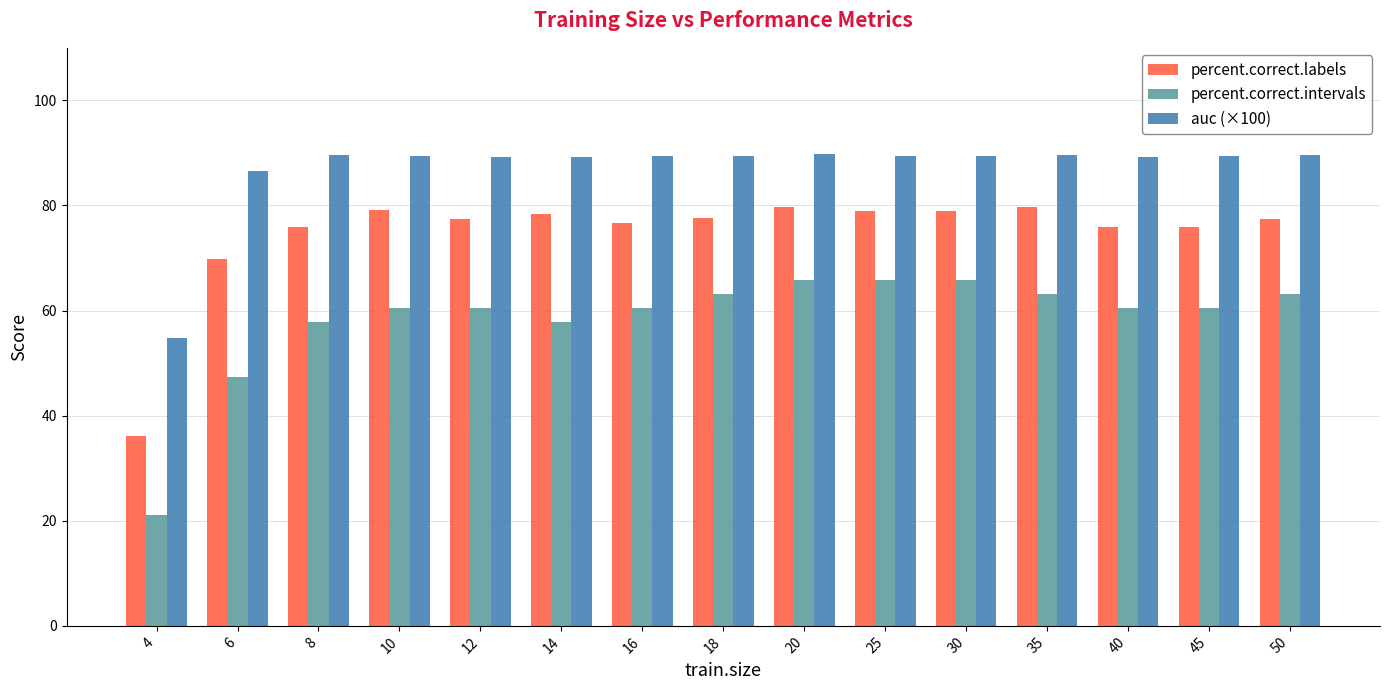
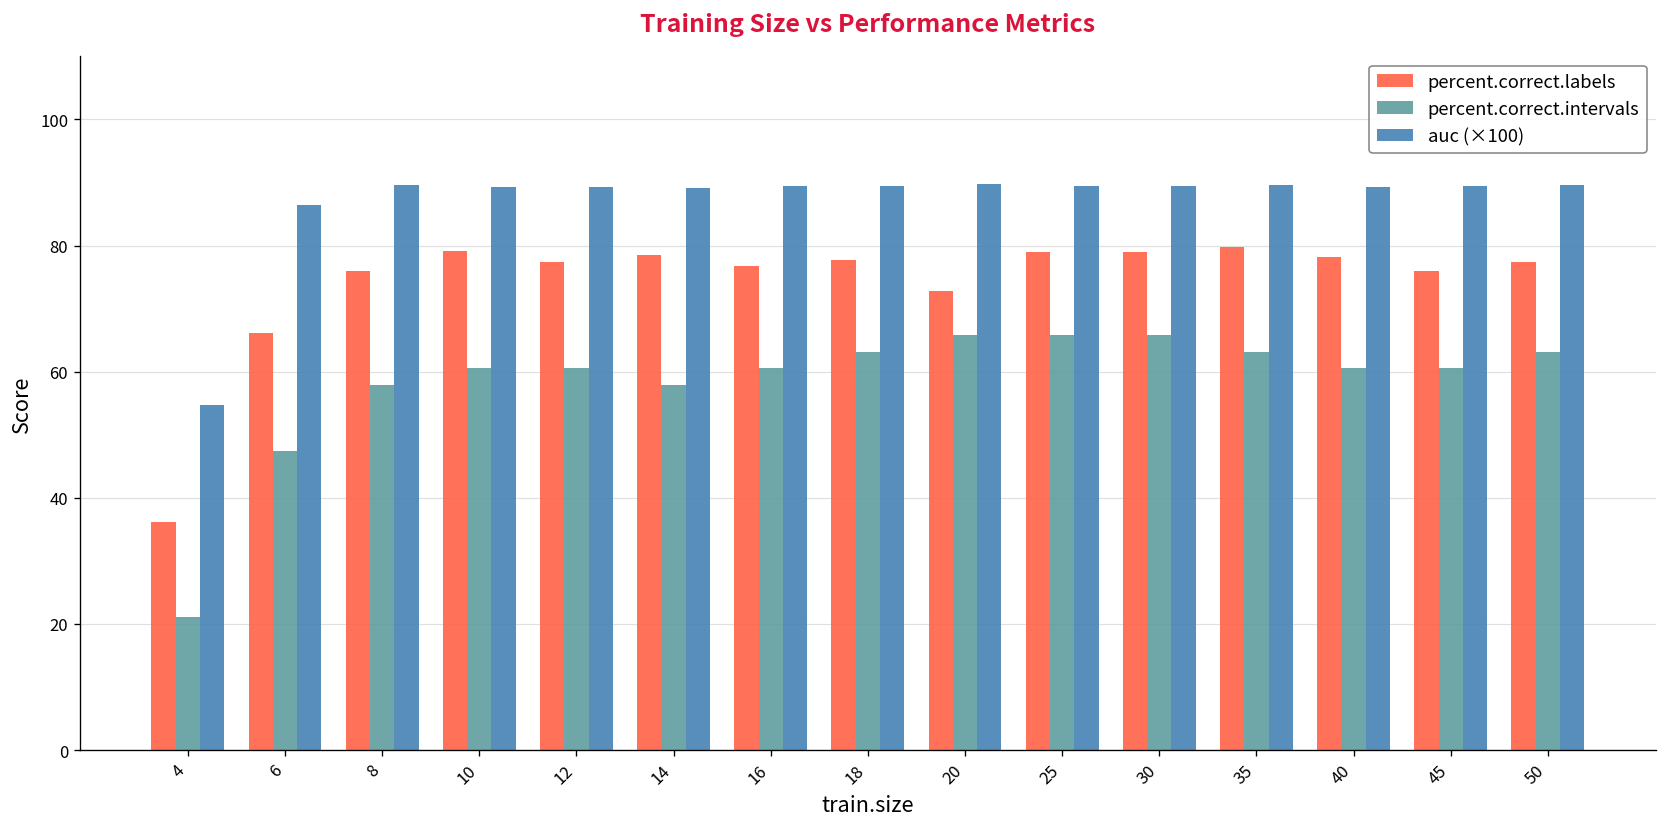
  {
    "percent.correct.labels": {
      "4": 36,
-     "6": 70,
+     "6": 66,
      "8": 76,
      "10": 79,
      "12": 77,
      "14": 78,
      "16": 77,
      "18": 78,
-     "20": 80,
+     "20": 73,
      "25": 79,
      "30": 79,
      "35": 80,
-     "40": 76,
+     "40": 78,
      "45": 76,
      "50": 77
    }
  }
